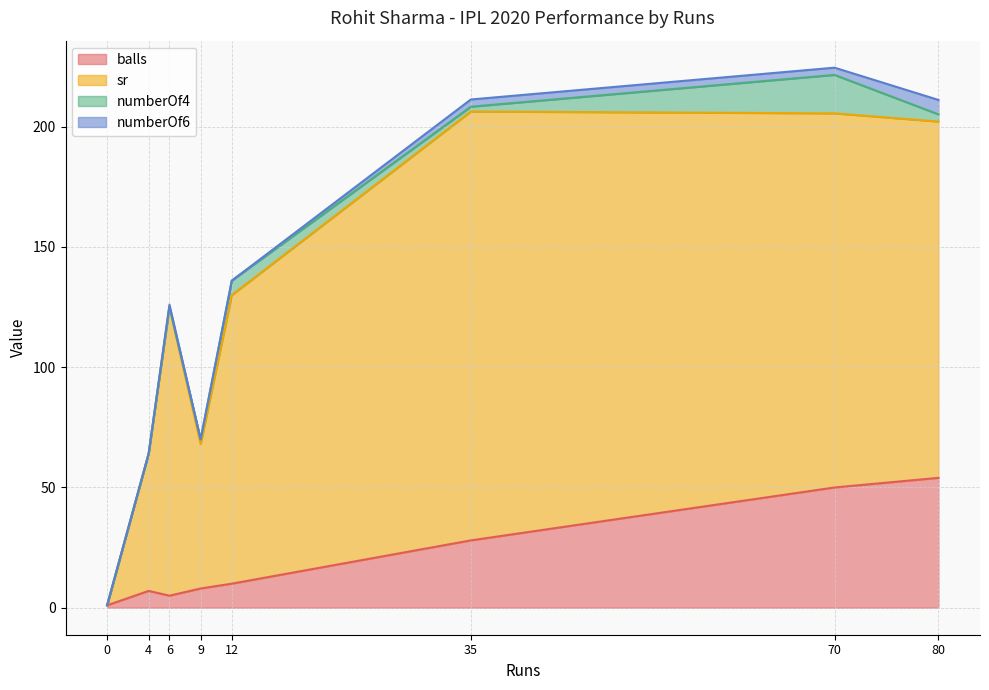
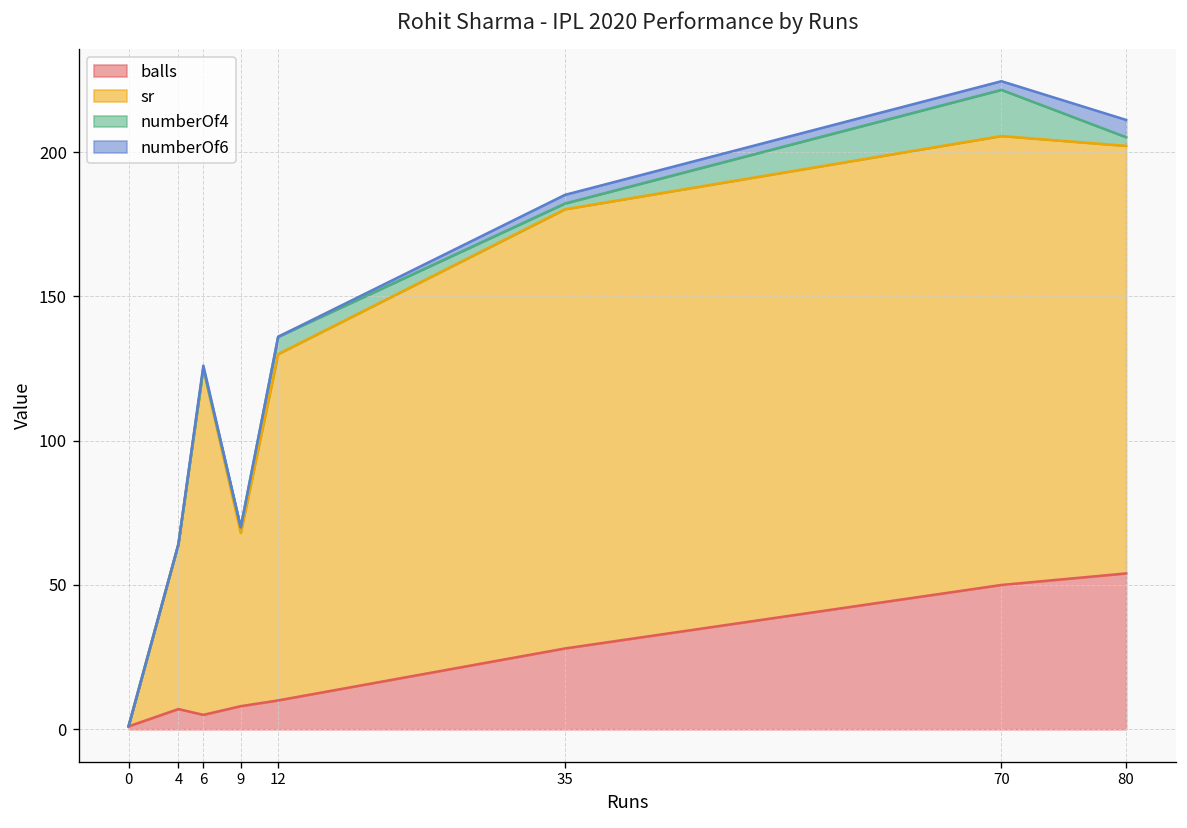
  {
    "balls": {
      "4": 7,
      "6": 5,
      "9": 8,
      "12": 10,
      "35": 28,
      "70": 50,
      "80": 54
    },
    "sr": {
      "9": 60,
      "12": 120,
-     "35": 178,
+     "35": 152,
      "70": 156,
      "80": 148
    },
    "numberOf4": {
      "35": 2,
      "70": 16,
      "80": 3
    },
    "numberOf6": {
      "35": 3,
      "70": 3,
      "80": 6
    }
  }
